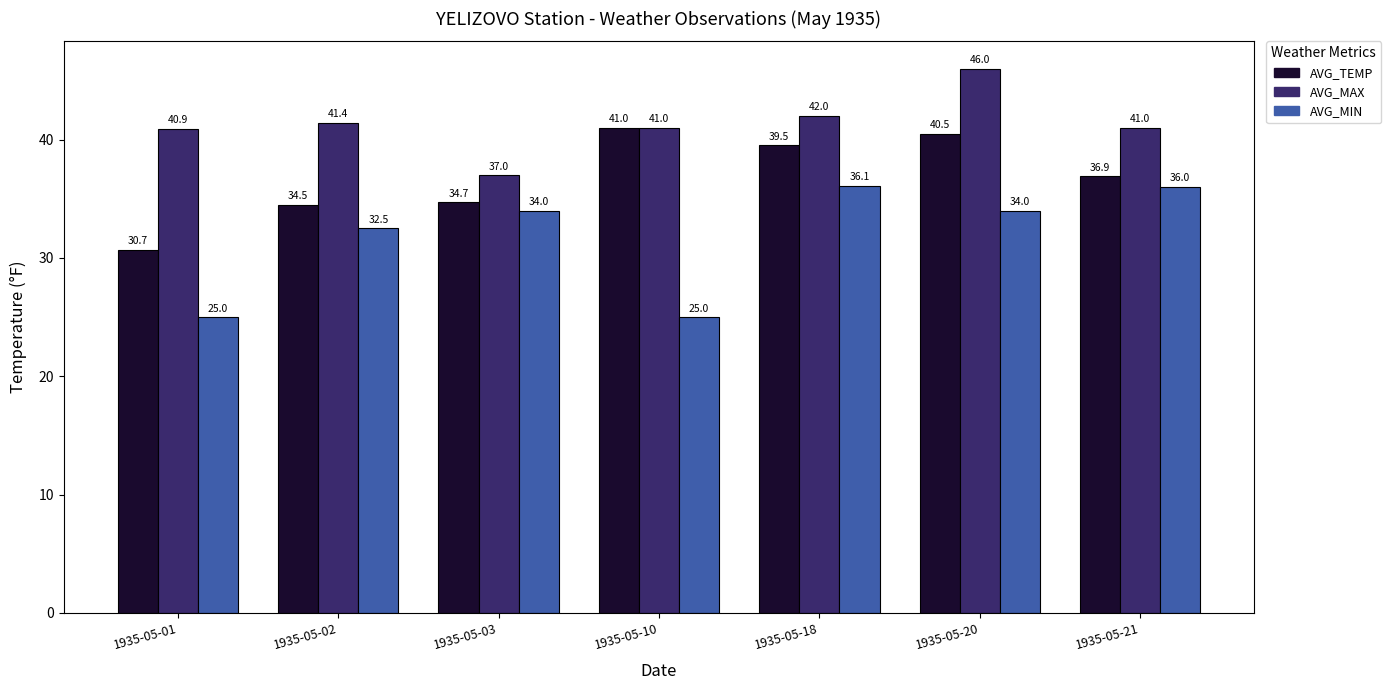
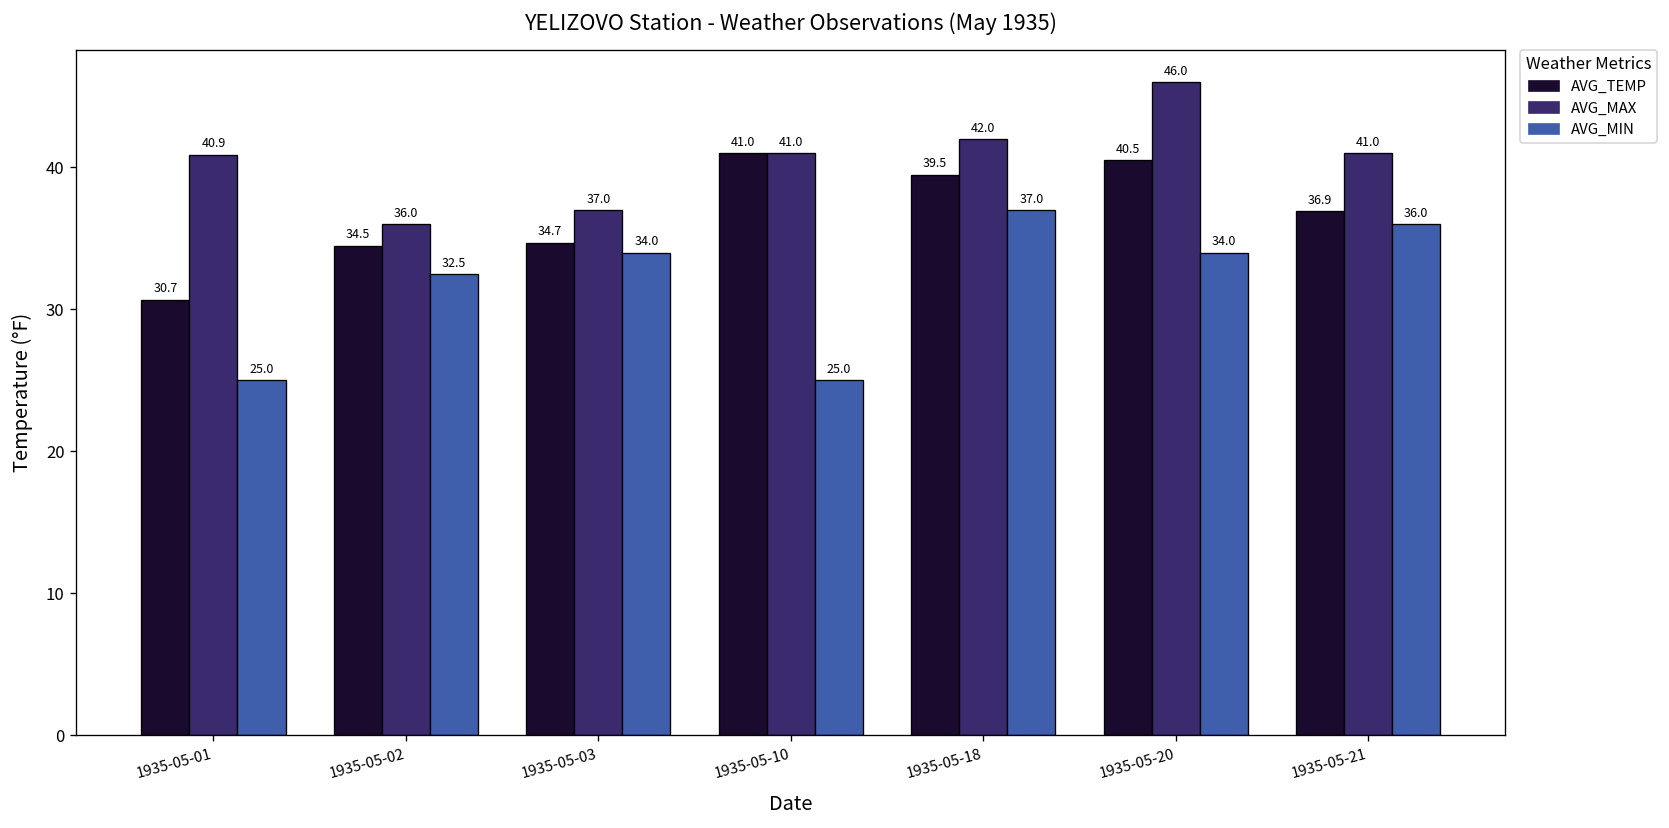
  {
    "AVG_TEMP": {
      "1935-05-01": 30.7,
      "1935-05-02": 34.5,
      "1935-05-03": 34.7,
      "1935-05-10": 41.0,
      "1935-05-18": 39.5,
      "1935-05-20": 40.5,
      "1935-05-21": 36.9
    },
    "AVG_MAX": {
      "1935-05-01": 40.9,
-     "1935-05-02": 41.4,
+     "1935-05-02": 36.0,
      "1935-05-03": 37.0,
      "1935-05-10": 41.0,
      "1935-05-18": 42.0,
      "1935-05-20": 46.0,
      "1935-05-21": 41.0
    },
    "AVG_MIN": {
      "1935-05-01": 25.0,
      "1935-05-02": 32.5,
      "1935-05-03": 34.0,
      "1935-05-10": 25.0,
-     "1935-05-18": 36.1,
+     "1935-05-18": 37.0,
      "1935-05-20": 34.0,
      "1935-05-21": 36.0
    }
  }
